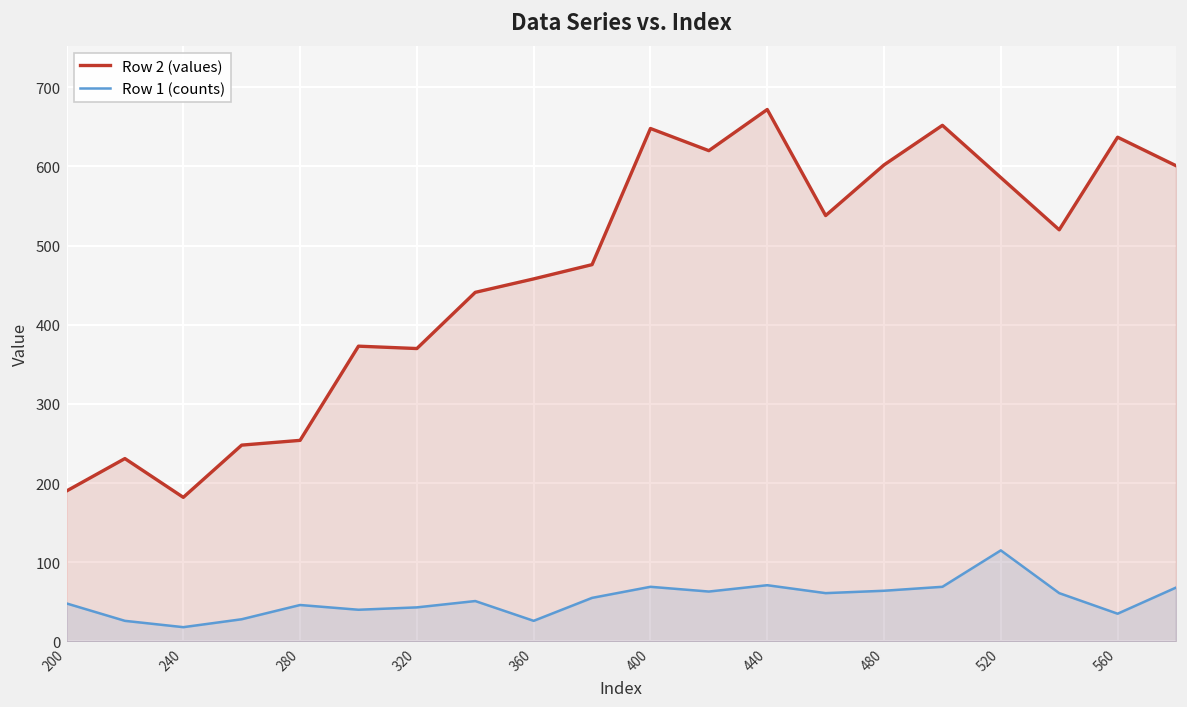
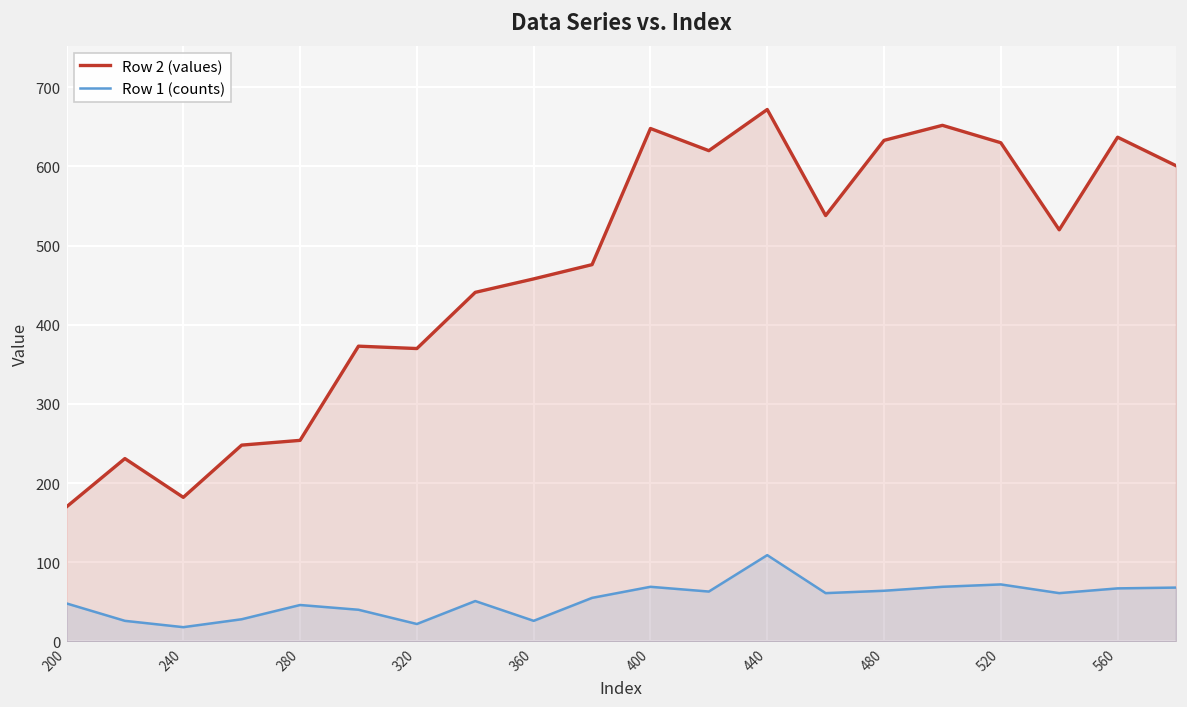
  {
    "Row 2 (values)": {
-     "200": 190,
+     "200": 170,
      "240": 180,
      "280": 250,
      "320": 370,
      "360": 460,
      "400": 650,
      "440": 670,
-     "480": 600,
-     "520": 590,
+     "480": 630,
+     "520": 630,
      "560": 640
    },
    "Row 1 (counts)": {
      "200": 50,
      "240": 20,
      "280": 50,
-     "320": 40,
+     "320": 20,
      "360": 30,
      "400": 70,
-     "440": 70,
+     "440": 110,
      "480": 60,
-     "520": 120,
-     "560": 40
+     "520": 70,
+     "560": 70
    }
  }
